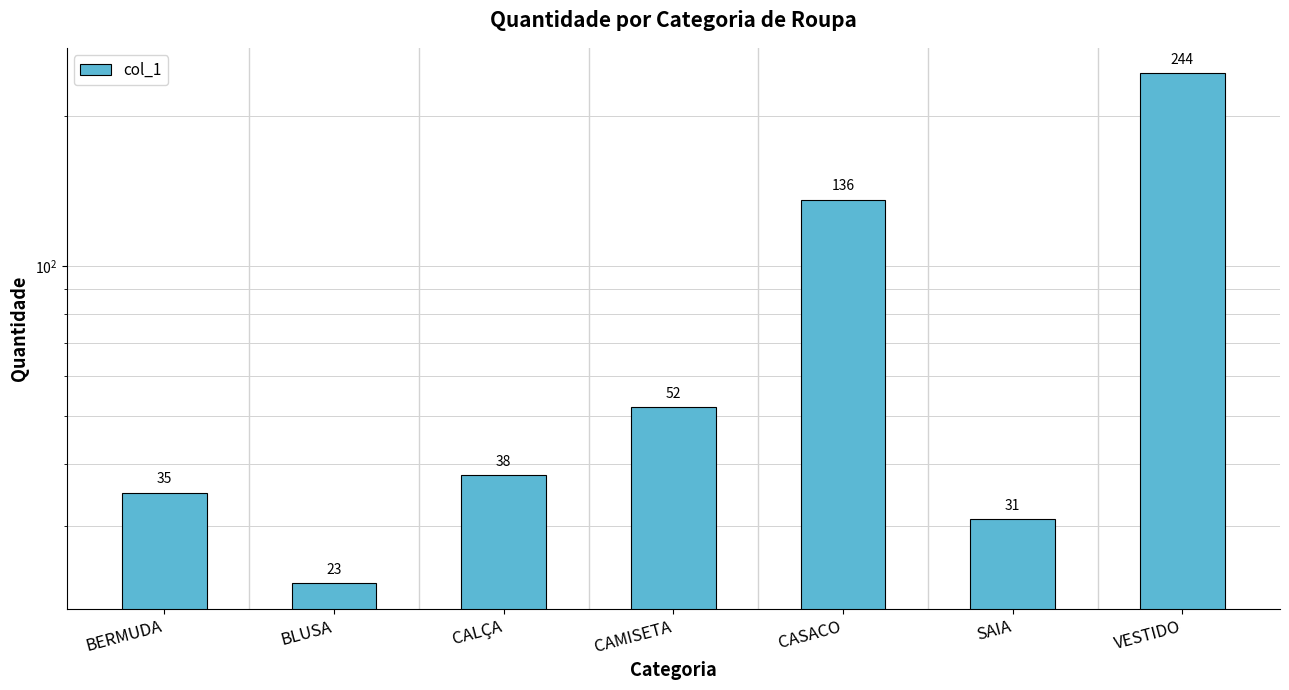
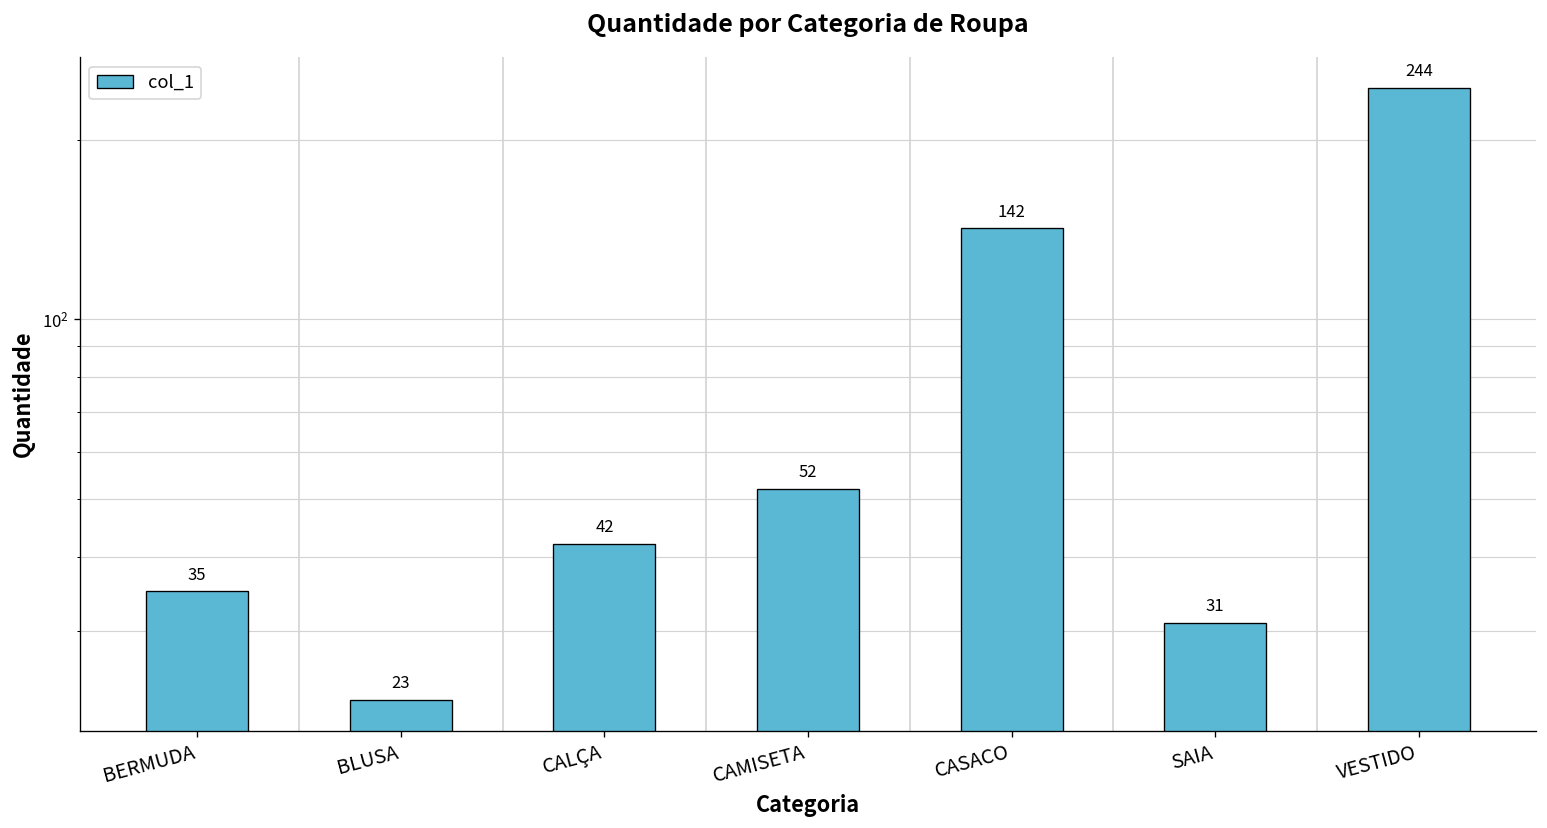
  {
    "BERMUDA": 35,
    "BLUSA": 23,
-   "CALÇA": 38,
+   "CALÇA": 42,
    "CAMISETA": 52,
-   "CASACO": 136,
+   "CASACO": 142,
    "SAIA": 31,
    "VESTIDO": 244
  }
